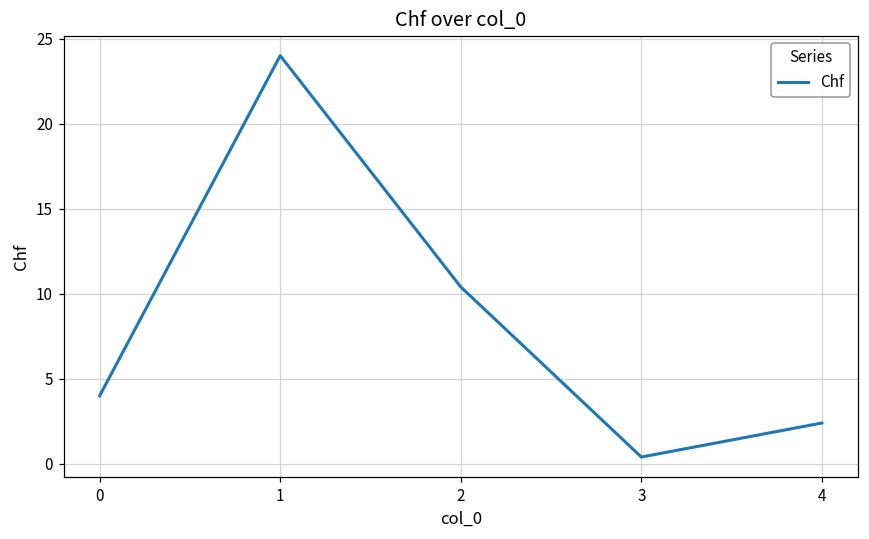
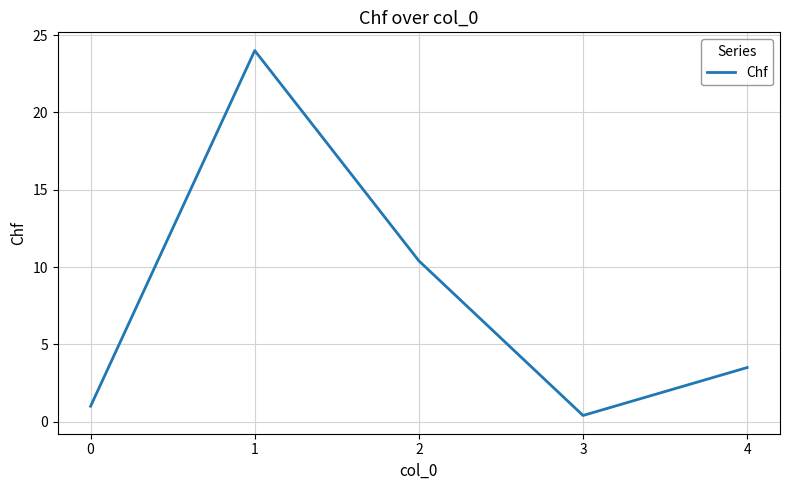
  {
-   "0": 4,
+   "0": 1,
    "1": 24.0,
    "2": 10.4,
    "3": 0.4,
-   "4": 2.4
+   "4": 3.5
  }
